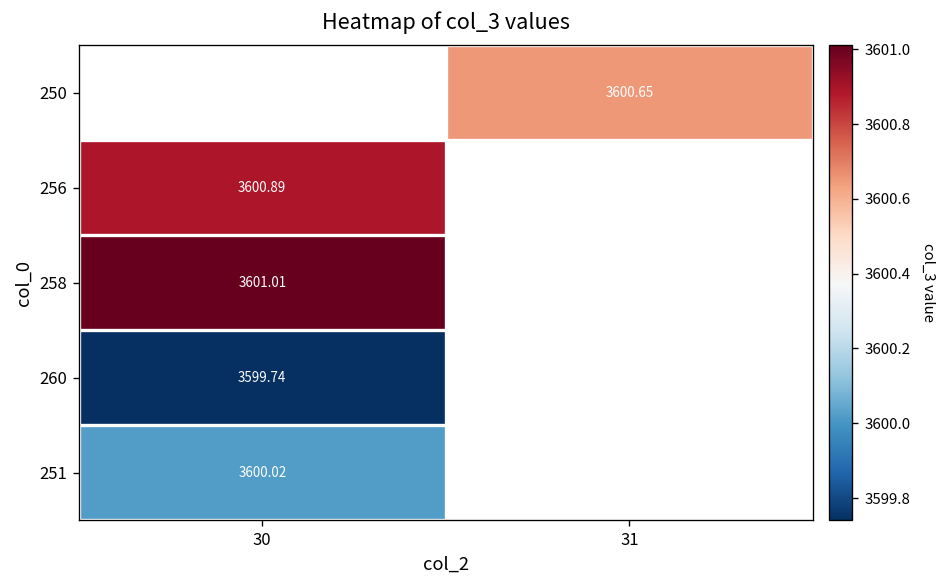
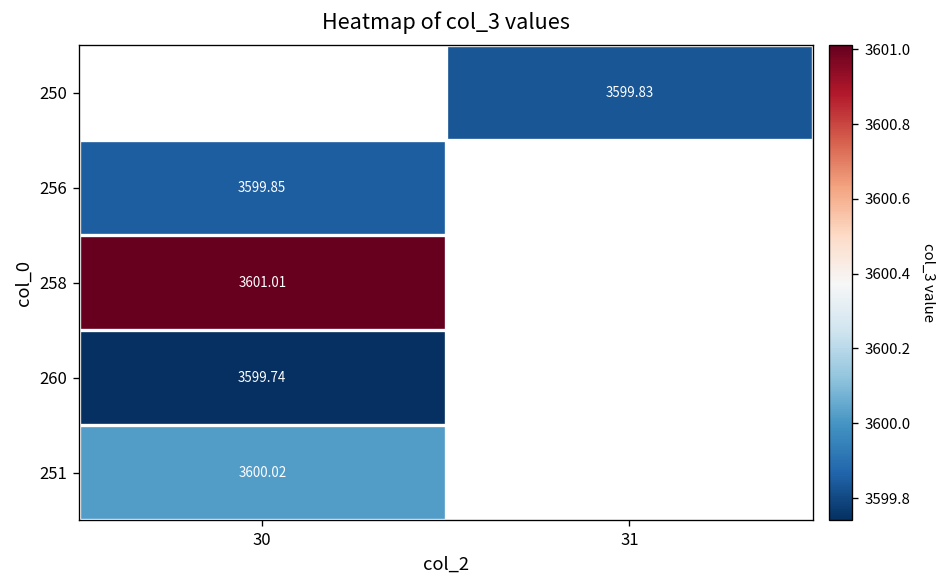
  {
    "250": {
-     "31": 3600.65
+     "31": 3599.83
    },
    "256": {
-     "30": 3600.89
+     "30": 3599.85
    },
    "258": {
      "30": 3601.01
    },
    "260": {
      "30": 3599.74
    },
    "251": {
      "30": 3600.02
    }
  }
